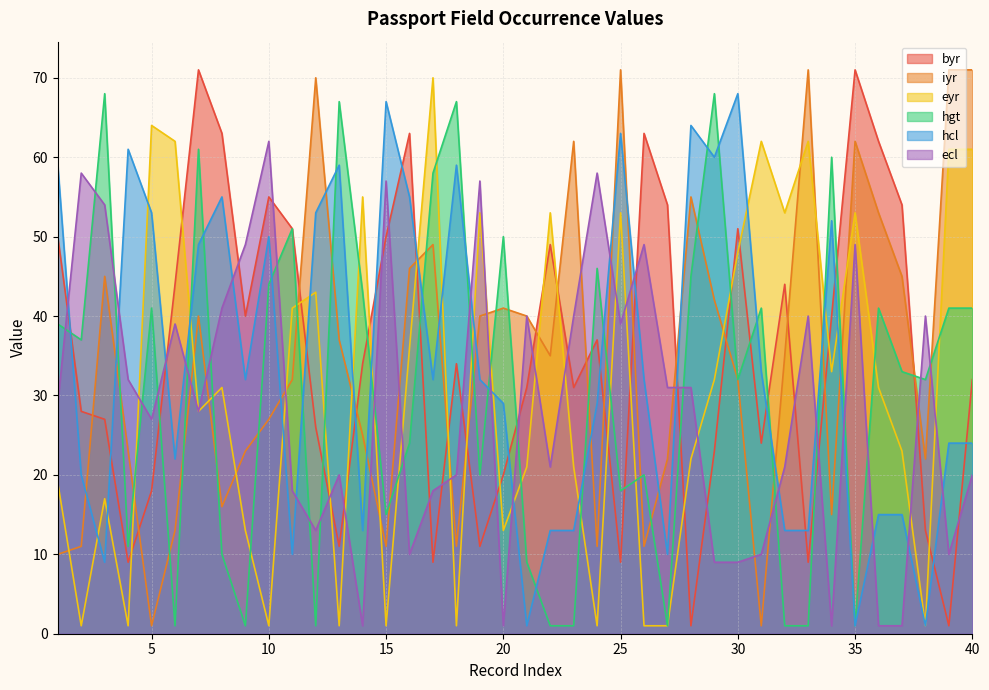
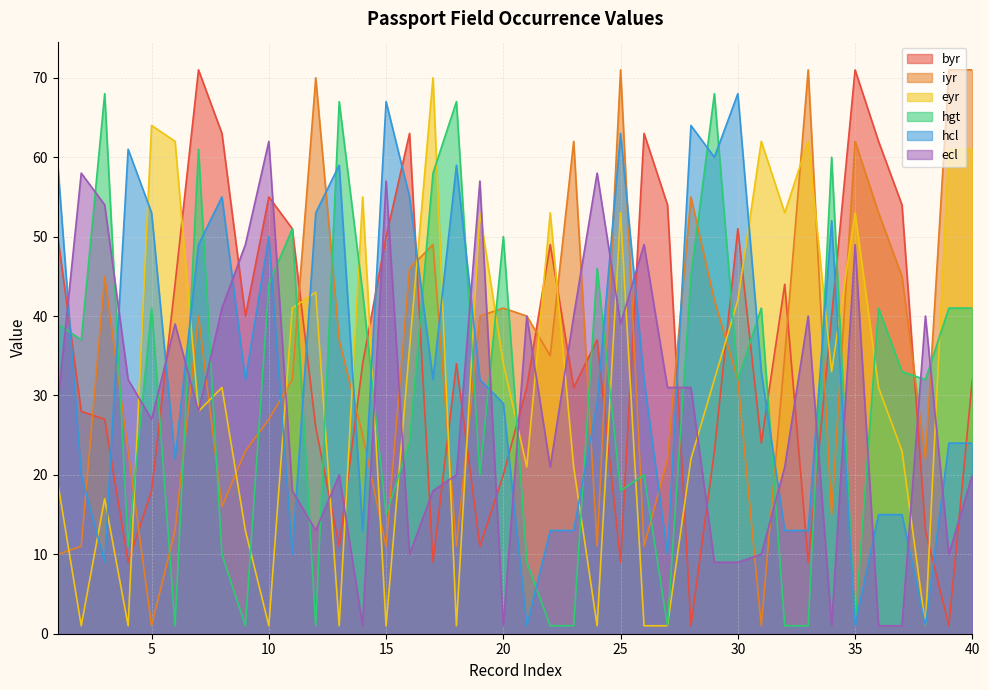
  {
    "eyr": {
      "5": 64,
      "10": 1,
      "15": 1,
-     "20": 13,
+     "20": 34,
      "25": 53,
-     "30": 48,
+     "30": 42,
      "35": 53,
      "40": 61
    },
    "hgt": {
      "5": 41,
      "10": 44,
      "15": 15,
      "20": 50,
      "25": 18,
      "40": 41
    },
    "hcl": {
      "5": 53,
      "10": 50,
      "15": 67,
      "20": 29,
      "25": 63,
      "30": 68,
      "40": 24
    },
    "ecl": {
      "5": 27,
      "10": 62,
      "15": 57,
      "20": 1,
      "25": 39,
      "30": 9,
      "35": 49,
      "40": 20
    }
  }
